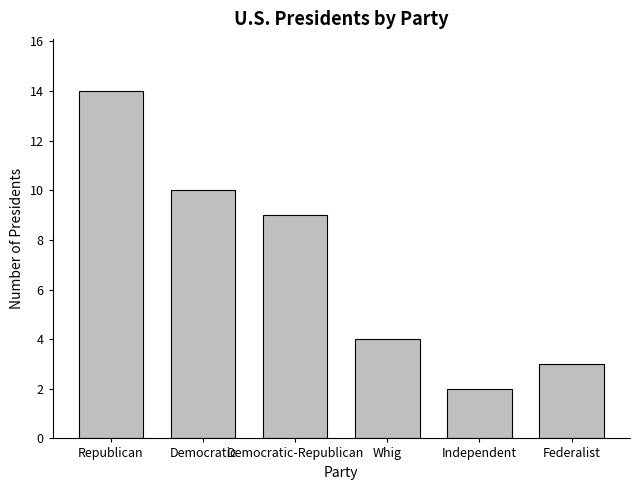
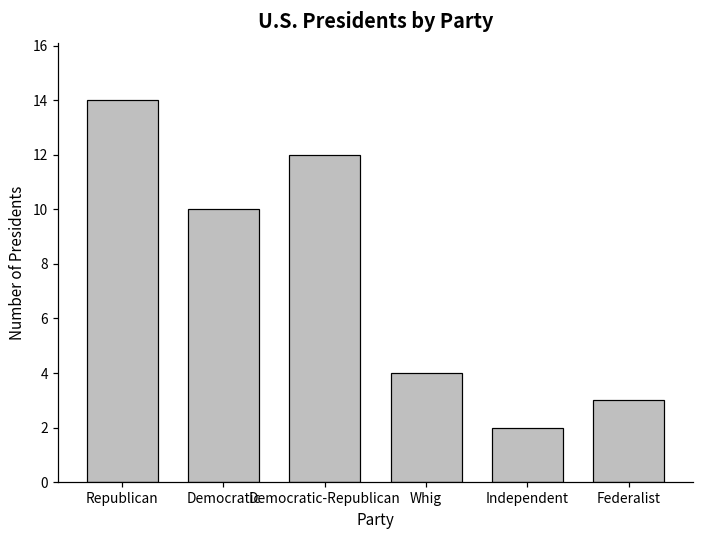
  {
    "Republican": 14,
-   "Democratic-Republican": 9,
+   "Democratic-Republican": 12,
    "Whig": 4,
    "Independent": 2,
    "Federalist": 3
  }
